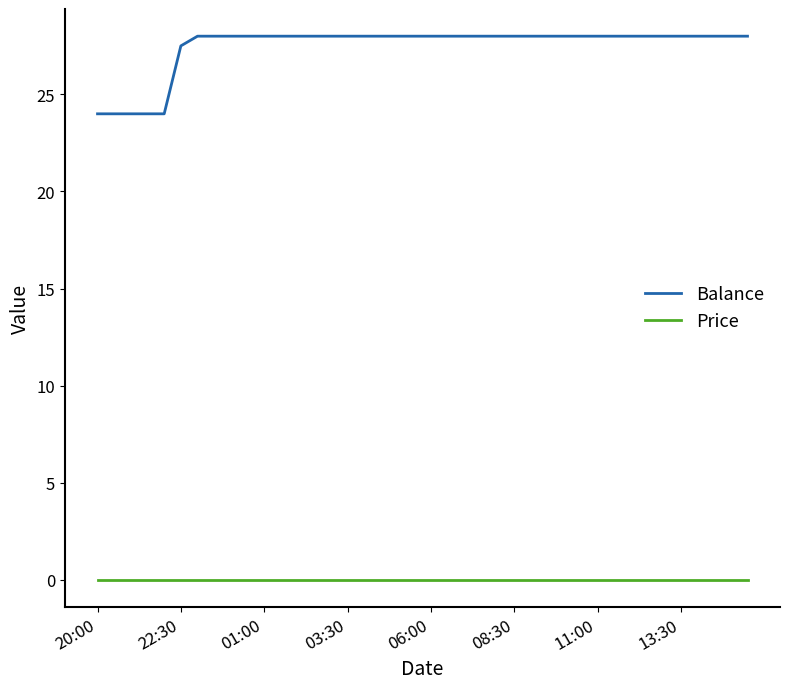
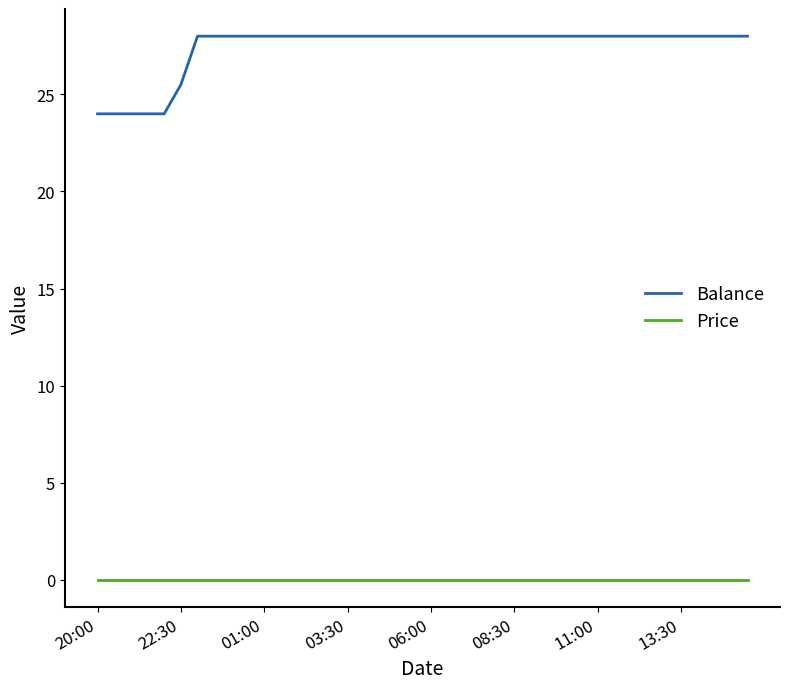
  {
    "Balance": {
      "20:00": 24.0,
-     "22:30": 27.5,
+     "22:30": 25.5,
      "01:00": 28.0,
      "03:30": 28.0,
      "06:00": 28.0,
      "08:30": 28.0,
      "11:00": 28.0,
      "13:30": 28.0
    },
    "Price": {
      "20:00": 0.0,
      "22:30": 0.0,
      "01:00": 0.0,
      "03:30": 0.0,
      "06:00": 0.0,
      "08:30": 0.0,
      "11:00": 0.0,
      "13:30": 0.0
    }
  }
